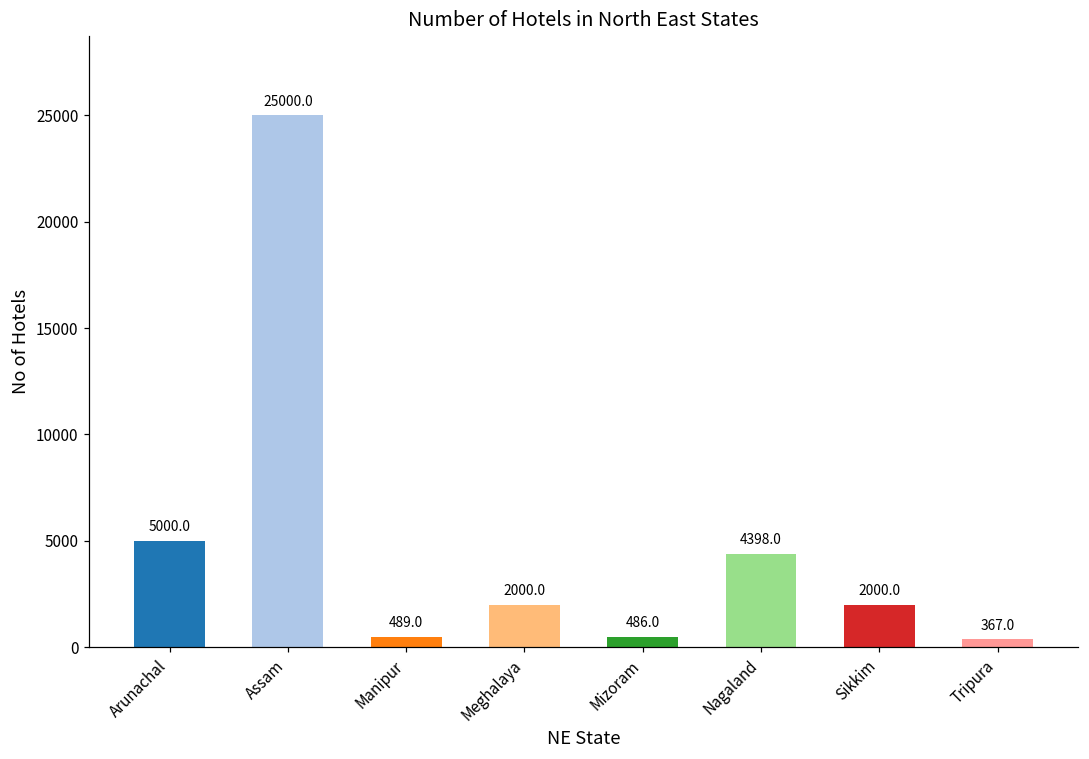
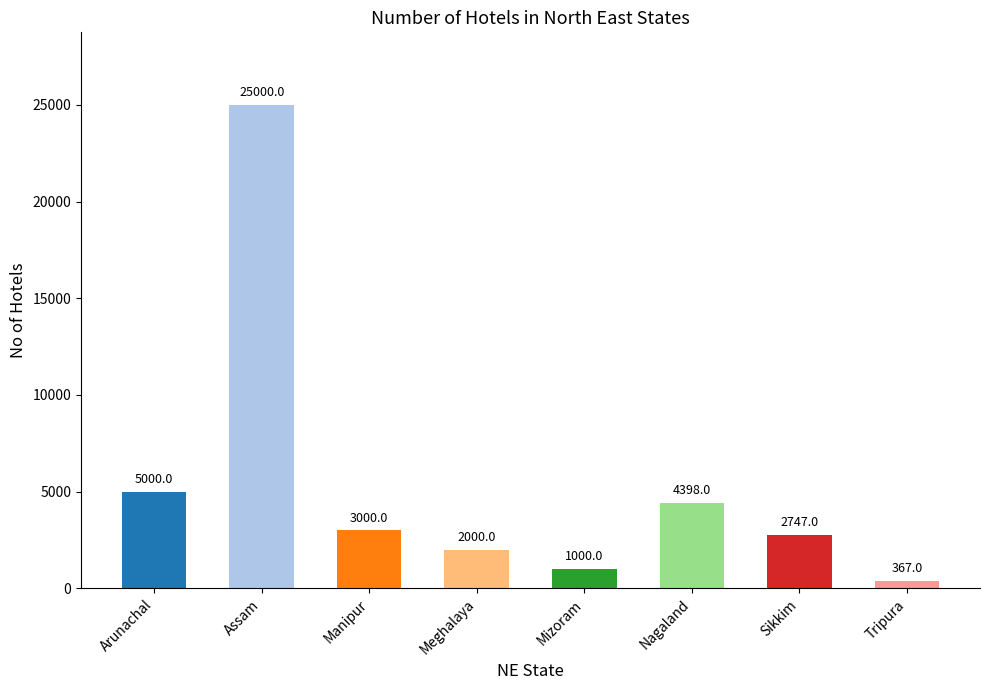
  {
    "Arunachal": 5000.0,
    "Assam": 25000.0,
-   "Manipur": 489.0,
+   "Manipur": 3000.0,
    "Meghalaya": 2000.0,
-   "Mizoram": 486.0,
+   "Mizoram": 1000.0,
    "Nagaland": 4398.0,
-   "Sikkim": 2000.0,
+   "Sikkim": 2747.0,
    "Tripura": 367.0
  }
